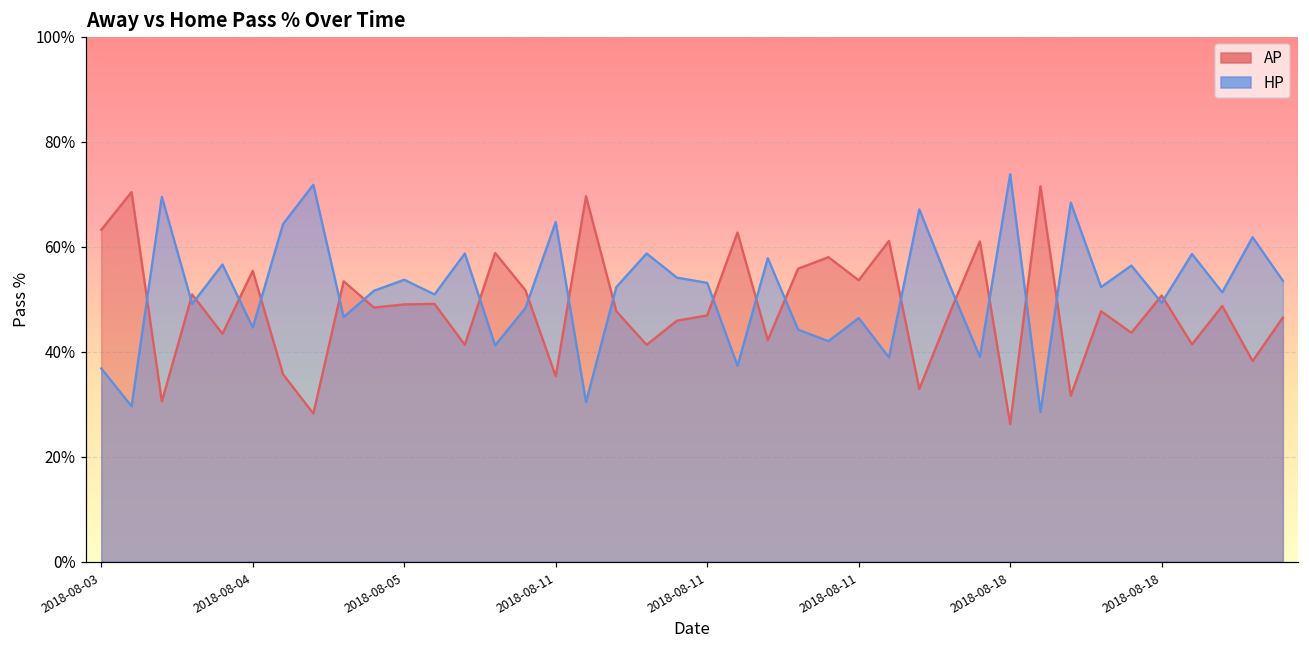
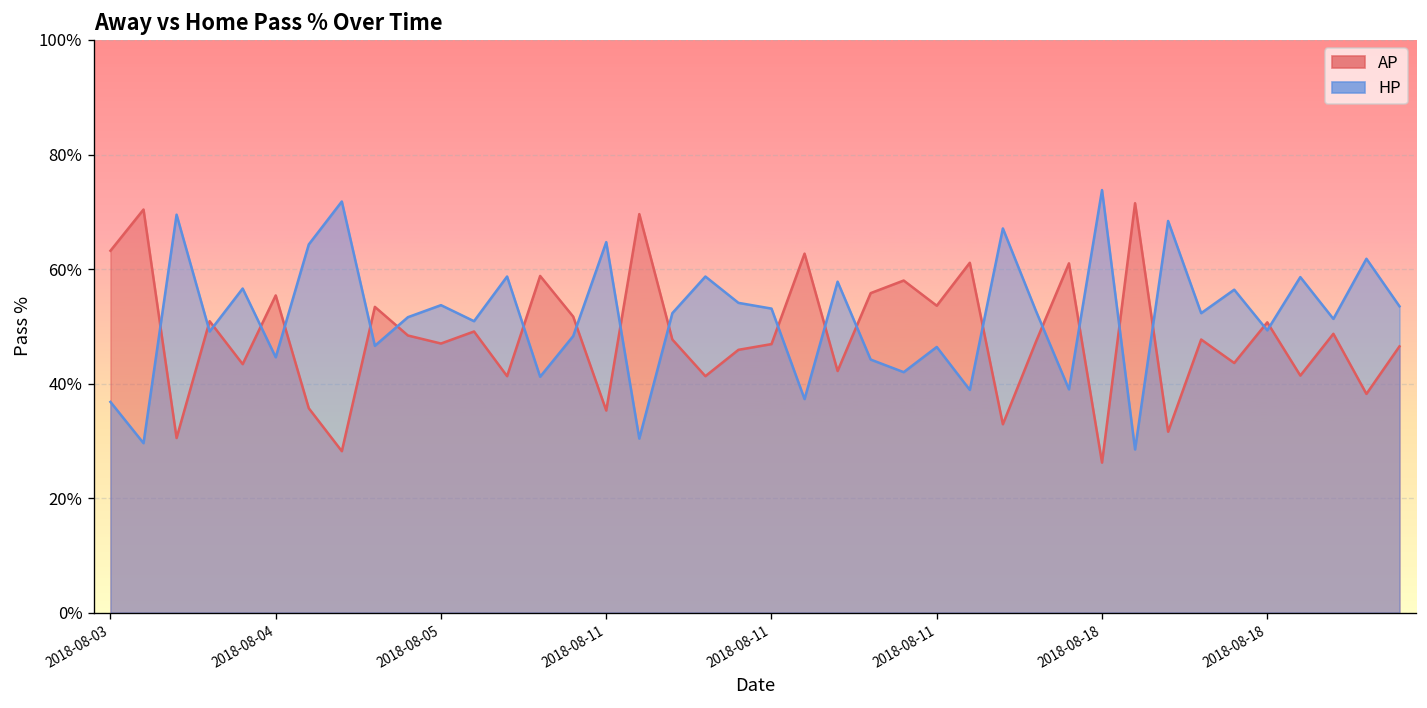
  {
    "AP": {
      "2018-08-03": "63%",
-     "2018-08-05": "49%"
+     "2018-08-05": "47%"
    },
    "HP": {
      "2018-08-03": "37%",
      "2018-08-05": "54%"
    }
  }
